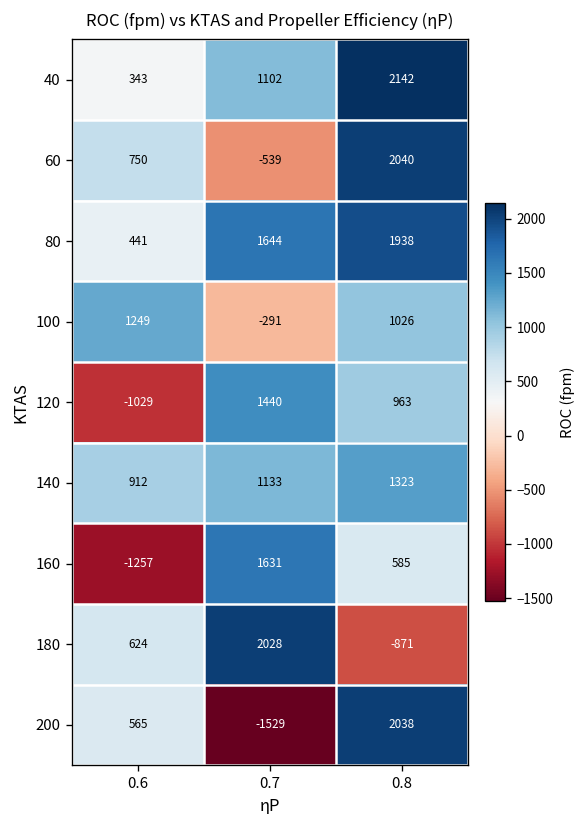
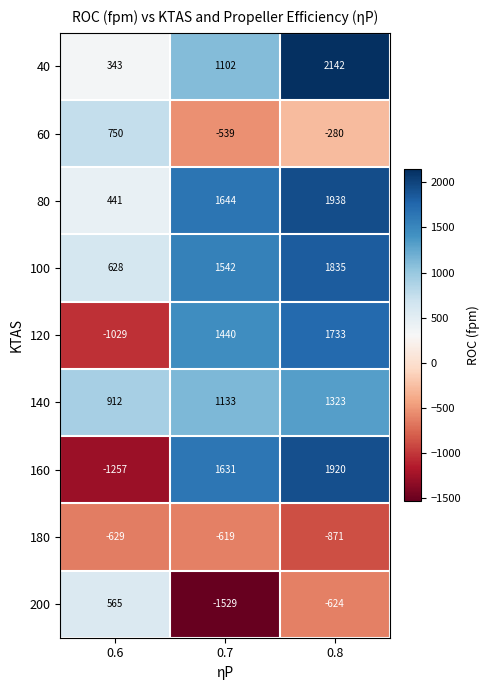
  {
    "40": {
      "0.6": 343,
      "0.7": 1102,
      "0.8": 2142
    },
    "60": {
      "0.6": 750,
      "0.7": -539,
-     "0.8": 2040
+     "0.8": -280
    },
    "80": {
      "0.6": 441,
      "0.7": 1644,
      "0.8": 1938
    },
    "100": {
-     "0.6": 1249,
-     "0.7": -291,
-     "0.8": 1026
+     "0.6": 628,
+     "0.7": 1542,
+     "0.8": 1835
    },
    "120": {
      "0.6": -1029,
      "0.7": 1440,
-     "0.8": 963
+     "0.8": 1733
    },
    "140": {
      "0.6": 912,
      "0.7": 1133,
      "0.8": 1323
    },
    "160": {
      "0.6": -1257,
      "0.7": 1631,
-     "0.8": 585
+     "0.8": 1920
    },
    "180": {
-     "0.6": 624,
-     "0.7": 2028,
+     "0.6": -629,
+     "0.7": -619,
      "0.8": -871
    },
    "200": {
      "0.6": 565,
      "0.7": -1529,
-     "0.8": 2038
+     "0.8": -624
    }
  }
